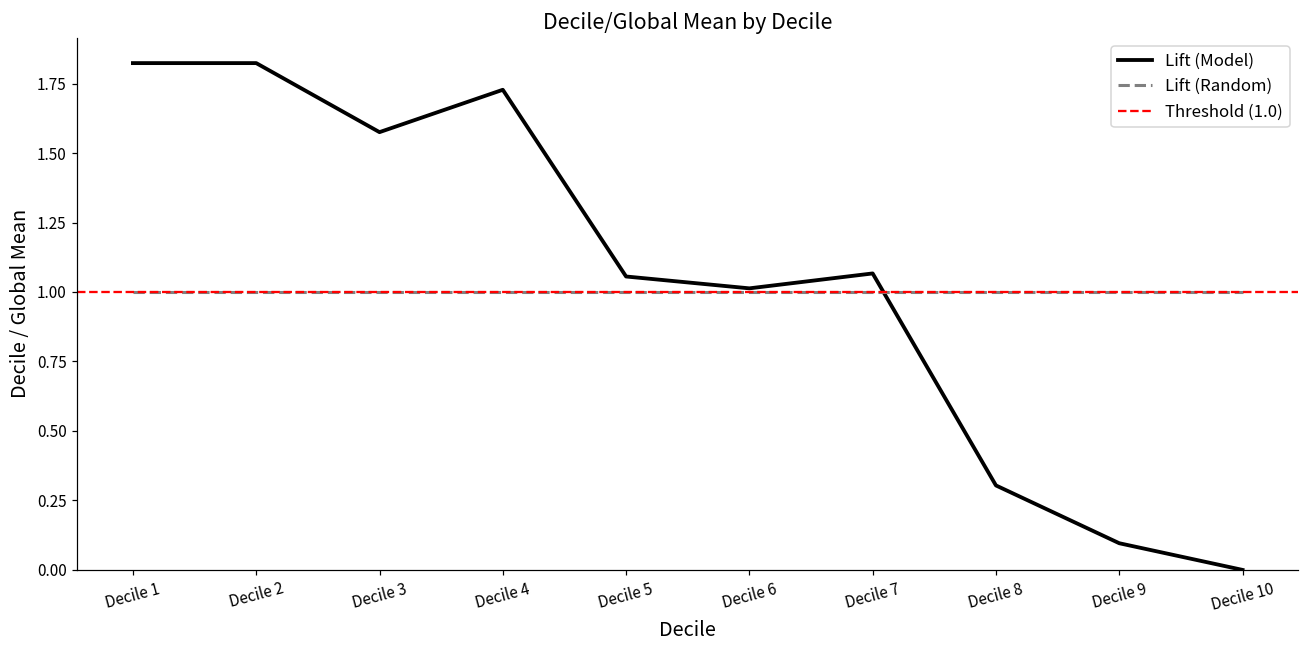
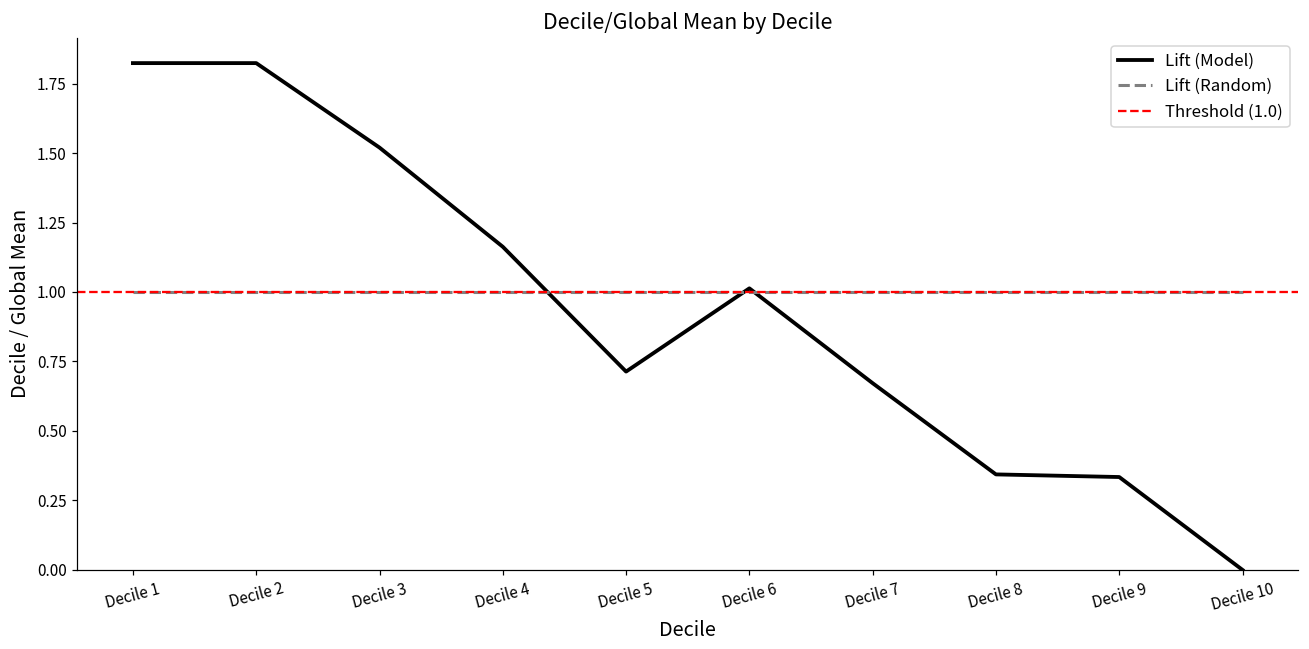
  {
    "Lift (Model)": {
      "Decile 1": 1.82,
      "Decile 2": 1.82,
-     "Decile 3": 1.58,
-     "Decile 4": 1.73,
-     "Decile 5": 1.06,
+     "Decile 3": 1.52,
+     "Decile 4": 1.16,
+     "Decile 5": 0.71,
      "Decile 6": 1.01,
-     "Decile 7": 1.07,
-     "Decile 8": 0.30,
-     "Decile 9": 0.10,
+     "Decile 7": 0.67,
+     "Decile 8": 0.34,
+     "Decile 9": 0.33,
      "Decile 10": 0.00
    },
    "Lift (Random)": {
      "Decile 1": 1.00,
      "Decile 2": 1.00,
      "Decile 3": 1.00,
      "Decile 4": 1.00,
      "Decile 5": 1.00,
      "Decile 6": 1.00,
      "Decile 7": 1.00,
      "Decile 8": 1.00,
      "Decile 9": 1.00,
      "Decile 10": 1.00
    }
  }
